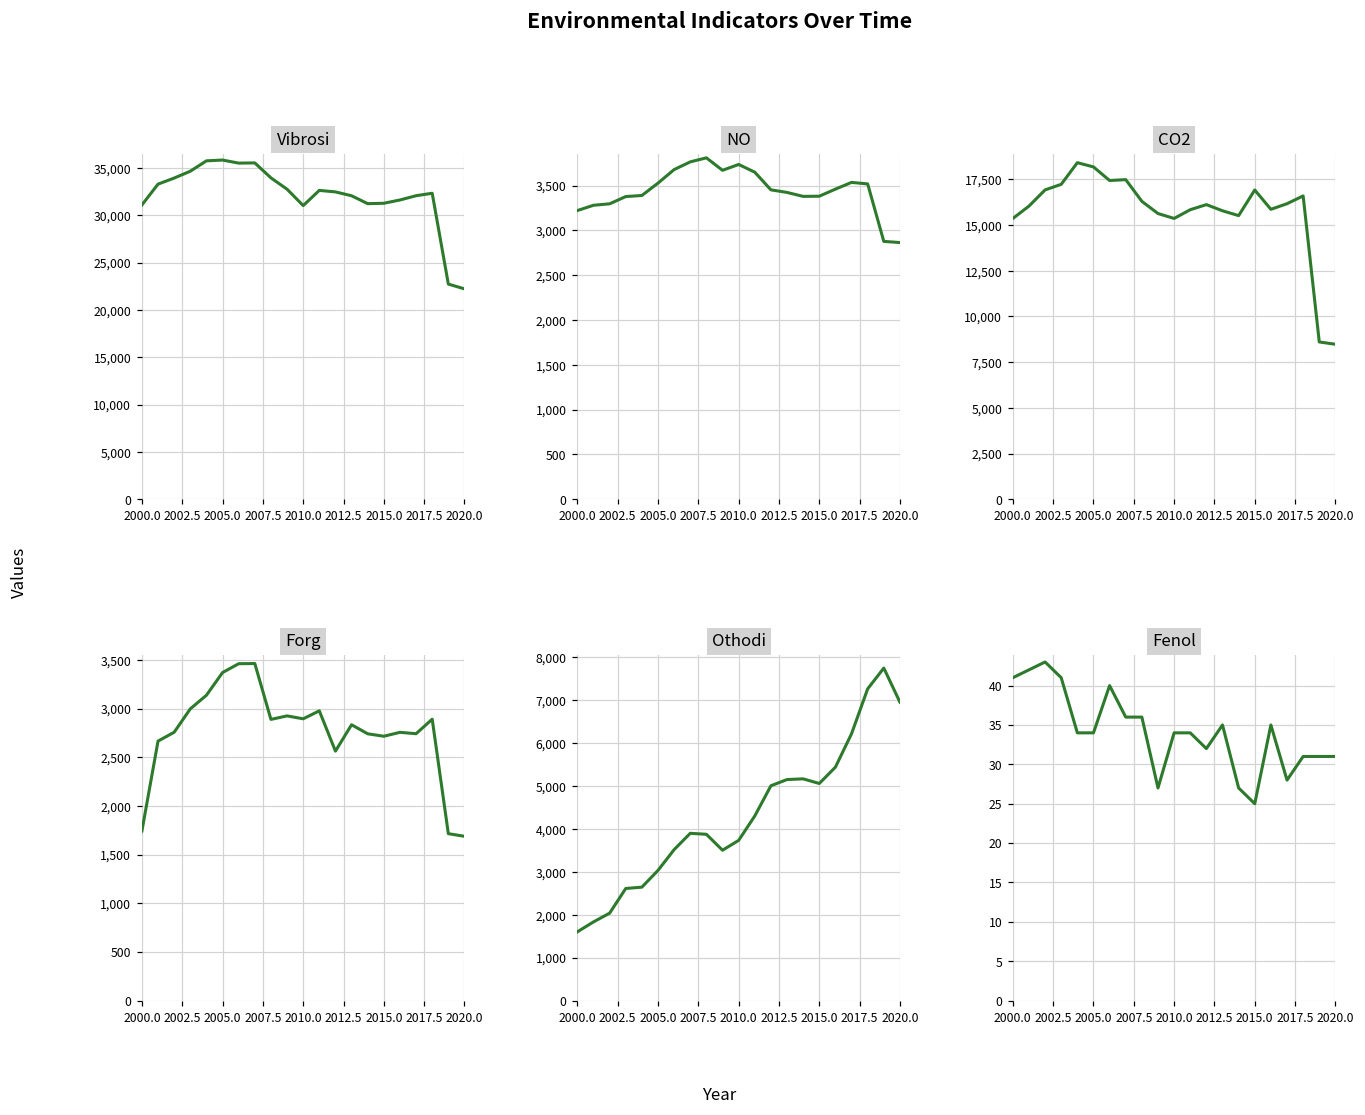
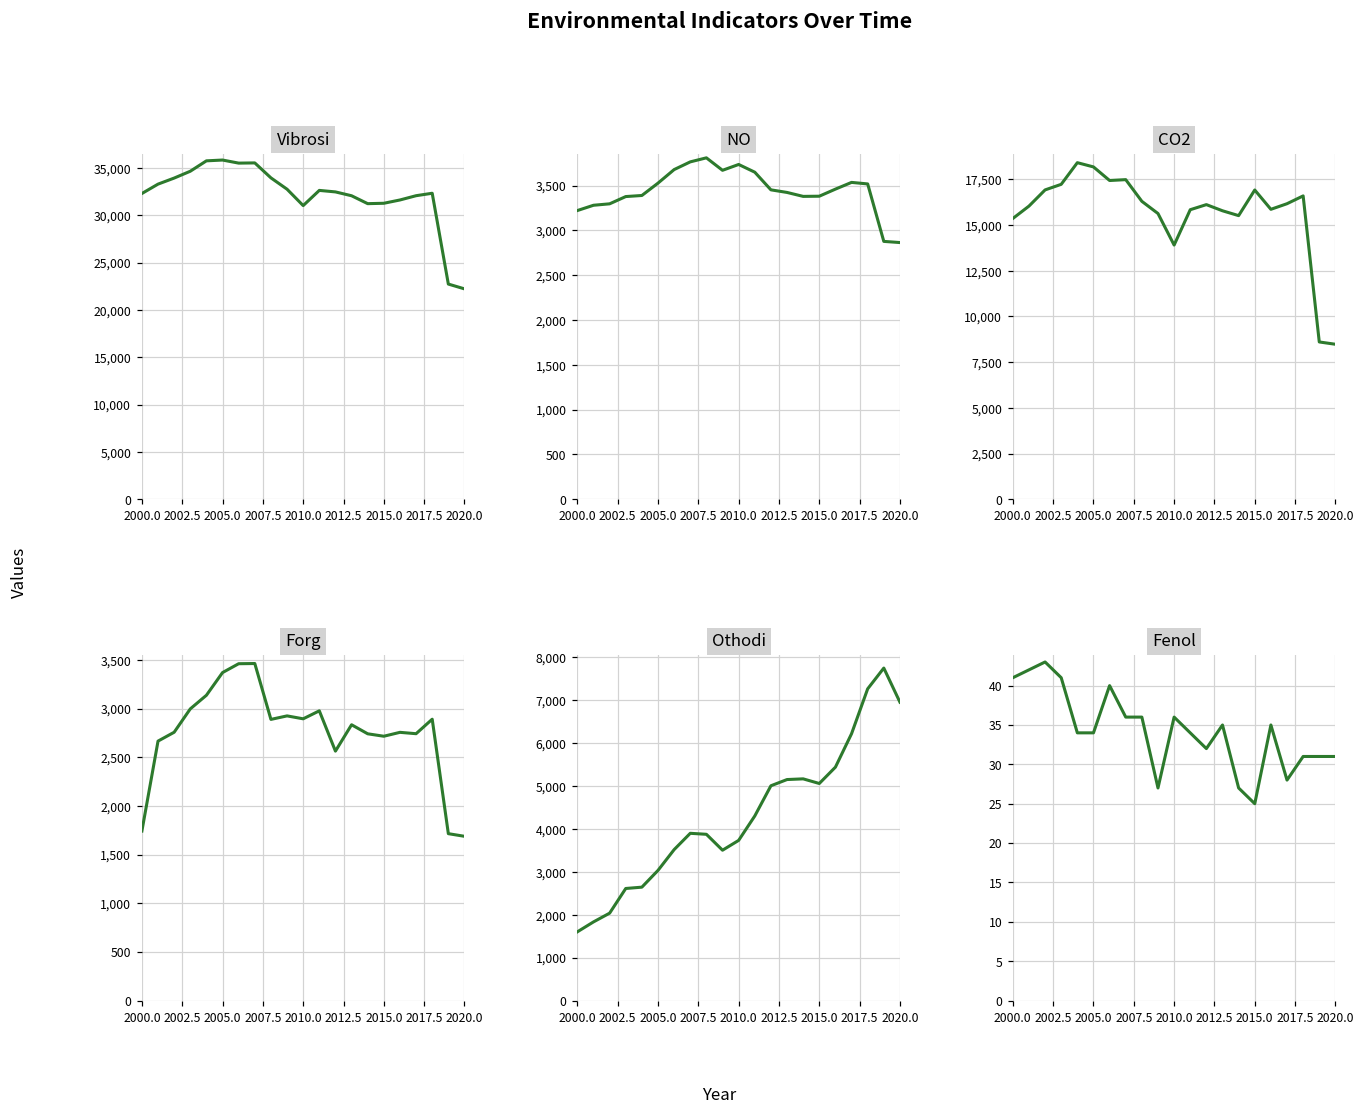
  {
    "Vibrosi": {
-     "2000.0": "31,000",
+     "2000.0": "32,000",
      "2005.0": "36,000",
      "2010.0": "31,000",
      "2015.0": "31,000",
      "2020.0": "22,000"
    },
    "NO": {
      "2000.0": "3,200",
      "2005.0": "3,500",
      "2010.0": "3,700",
      "2015.0": "3,400",
      "2020.0": "2,900"
    },
    "CO2": {
      "2000.0": "15,400",
      "2005.0": "18,200",
-     "2010.0": "15,400",
+     "2010.0": "13,900",
      "2015.0": "16,900",
      "2020.0": "8,500"
    },
    "Forg": {
      "2000.0": "1,700",
      "2005.0": "3,400",
      "2010.0": "2,900",
      "2015.0": "2,700",
      "2020.0": "1,700"
    },
    "Othodi": {
      "2000.0": "1,600",
      "2005.0": "3,000",
      "2010.0": "3,700",
      "2015.0": "5,100",
      "2020.0": "7,000"
    },
    "Fenol": {
      "2000.0": "41",
      "2005.0": "34",
-     "2010.0": "34",
+     "2010.0": "36",
      "2015.0": "25",
      "2020.0": "31"
    }
  }
